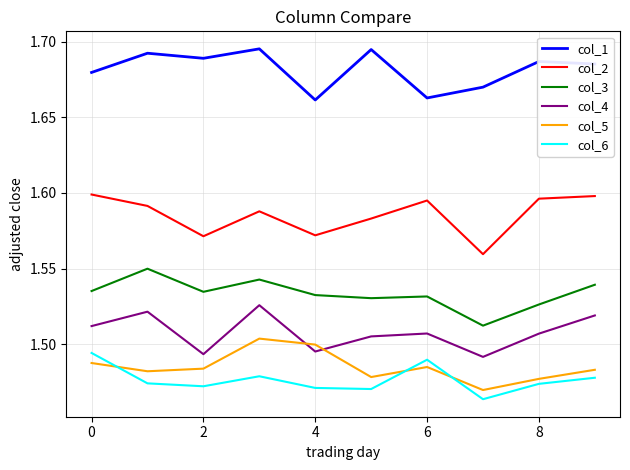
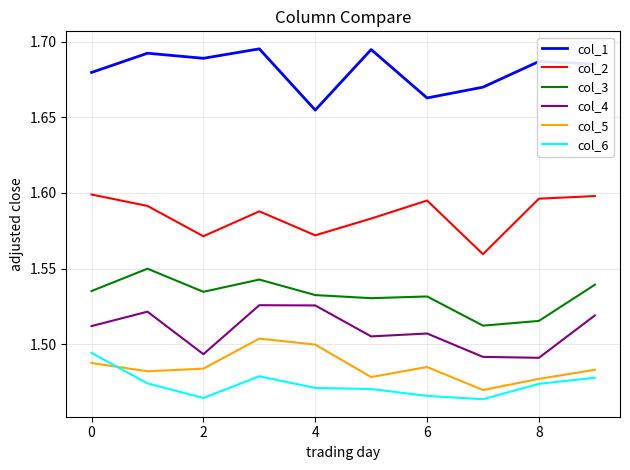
  {
    "col_1": {
      "0": 1.680,
      "2": 1.689,
-     "4": 1.661,
+     "4": 1.655,
      "6": 1.663
    },
    "col_2": {
      "0": 1.599,
      "2": 1.571,
      "4": 1.572,
      "6": 1.595,
      "8": 1.596
    },
    "col_3": {
      "0": 1.535,
      "2": 1.535,
      "4": 1.532,
      "6": 1.532,
-     "8": 1.526
+     "8": 1.515
    },
    "col_4": {
      "0": 1.512,
      "2": 1.493,
-     "4": 1.495,
+     "4": 1.526,
      "6": 1.507,
-     "8": 1.507
+     "8": 1.491
    },
    "col_5": {
      "0": 1.488,
      "2": 1.484,
      "4": 1.500,
      "6": 1.485,
      "8": 1.477
    },
    "col_6": {
      "0": 1.494,
-     "2": 1.472,
+     "2": 1.464,
      "4": 1.471,
-     "6": 1.490,
+     "6": 1.466,
      "8": 1.474
    }
  }
